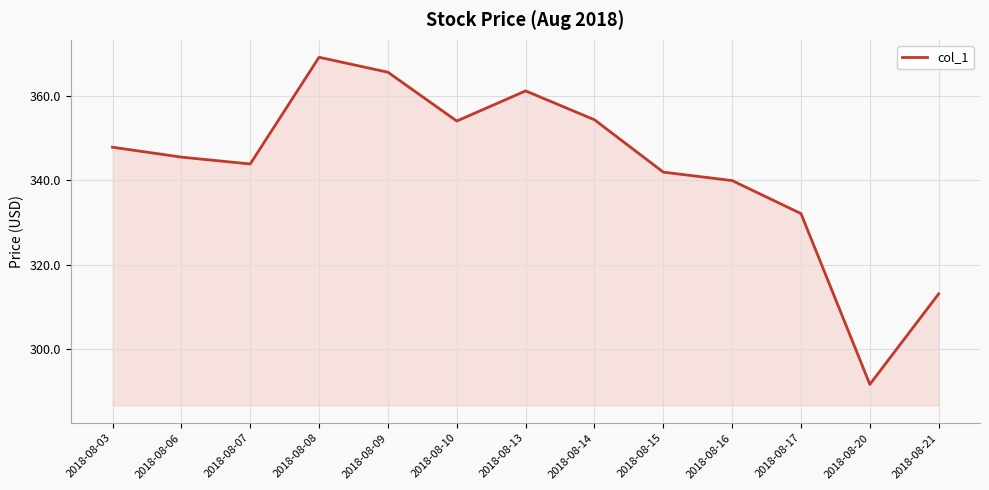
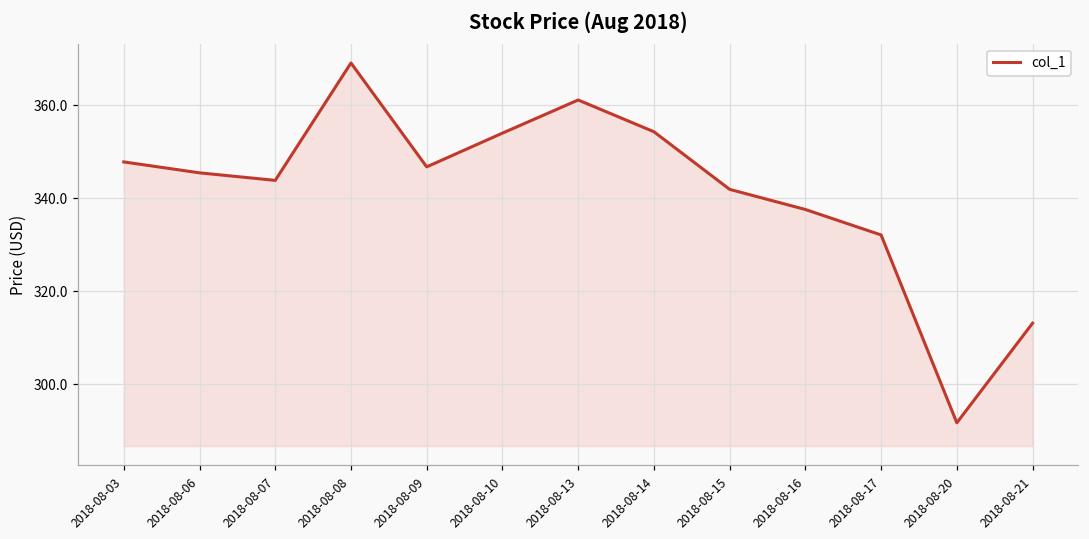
  {
    "2018-08-03": 348,
    "2018-08-06": 345,
    "2018-08-07": 344,
    "2018-08-08": 369,
-   "2018-08-09": 366,
+   "2018-08-09": 347,
    "2018-08-10": 354,
    "2018-08-13": 361,
    "2018-08-14": 354,
    "2018-08-15": 342,
-   "2018-08-16": 340,
+   "2018-08-16": 338,
    "2018-08-17": 332,
    "2018-08-20": 292,
    "2018-08-21": 313
  }
